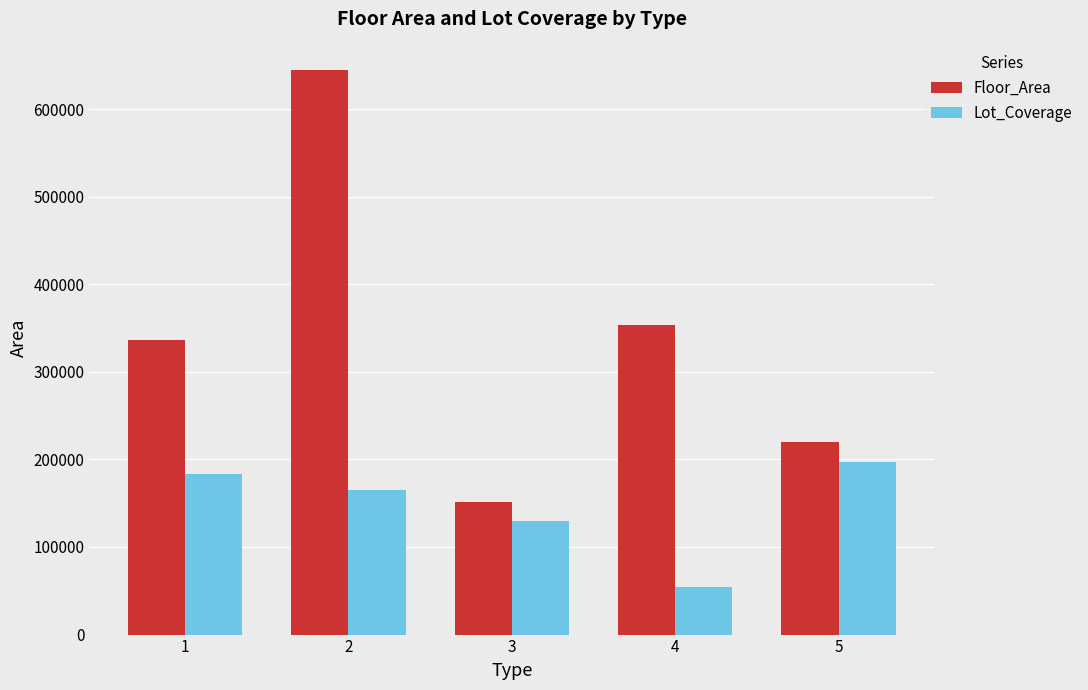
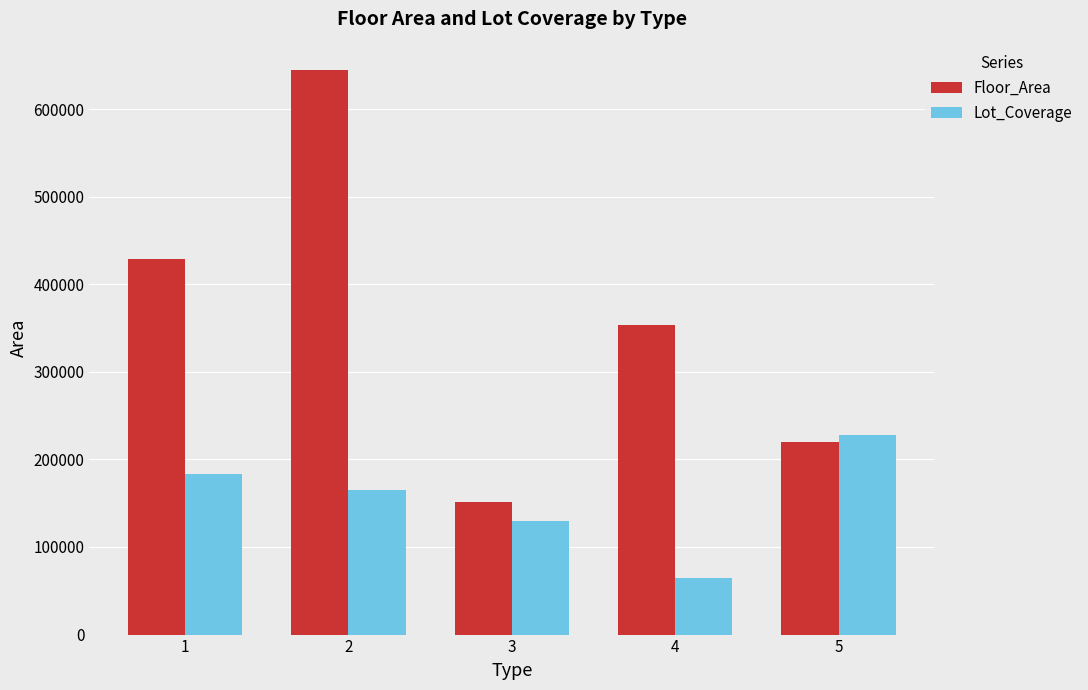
  {
    "Floor_Area": {
-     "1": 340000,
+     "1": 430000,
      "2": 640000,
      "3": 150000,
      "4": 350000,
      "5": 220000
    },
    "Lot_Coverage": {
      "1": 180000,
      "2": 160000,
      "3": 130000,
-     "4": 50000,
-     "5": 200000
+     "4": 70000,
+     "5": 230000
    }
  }
